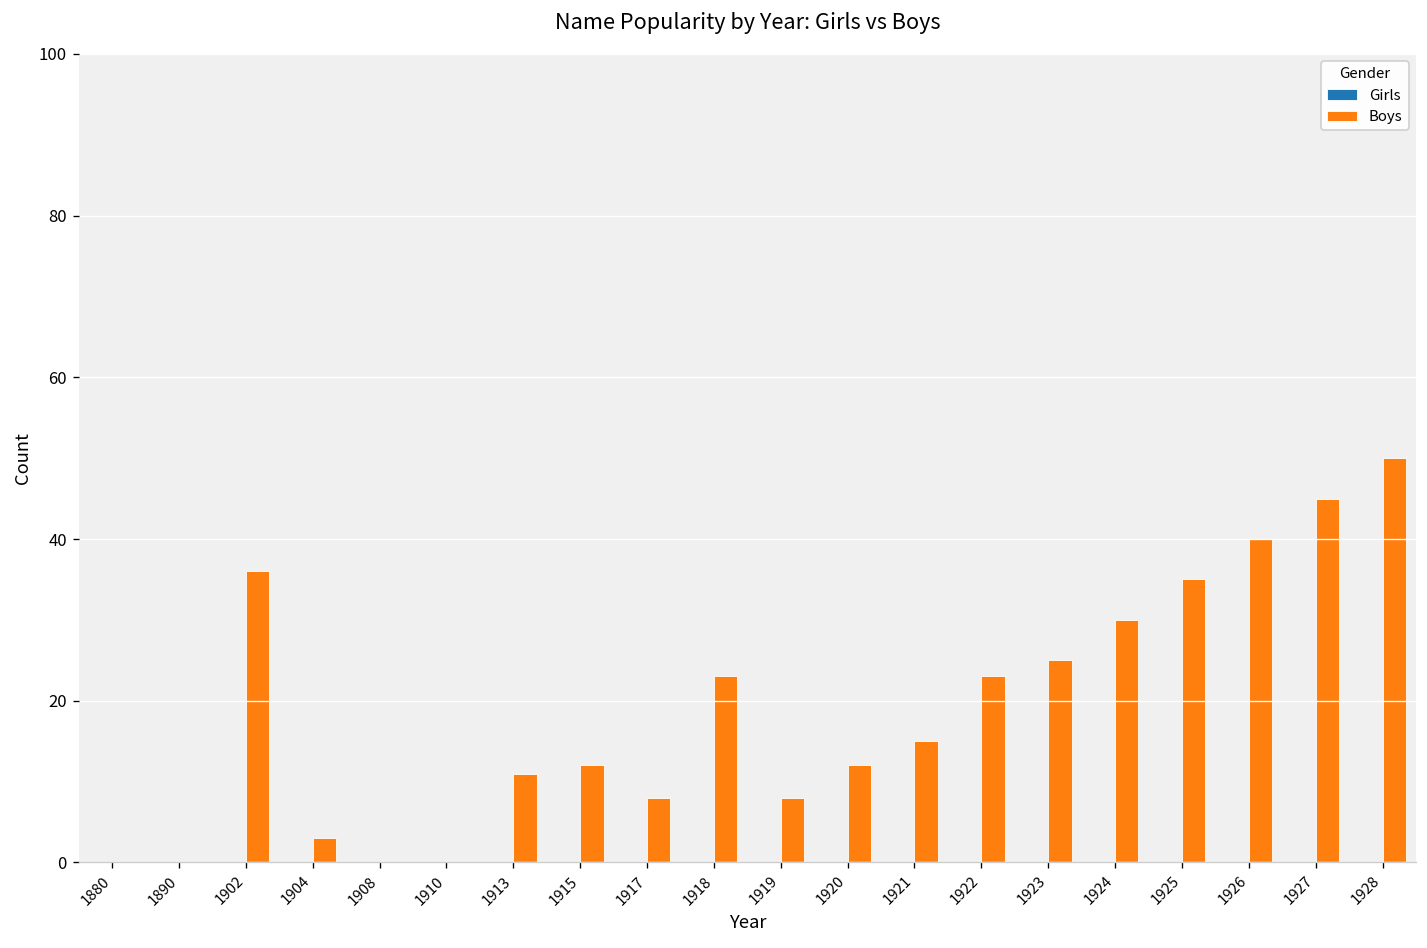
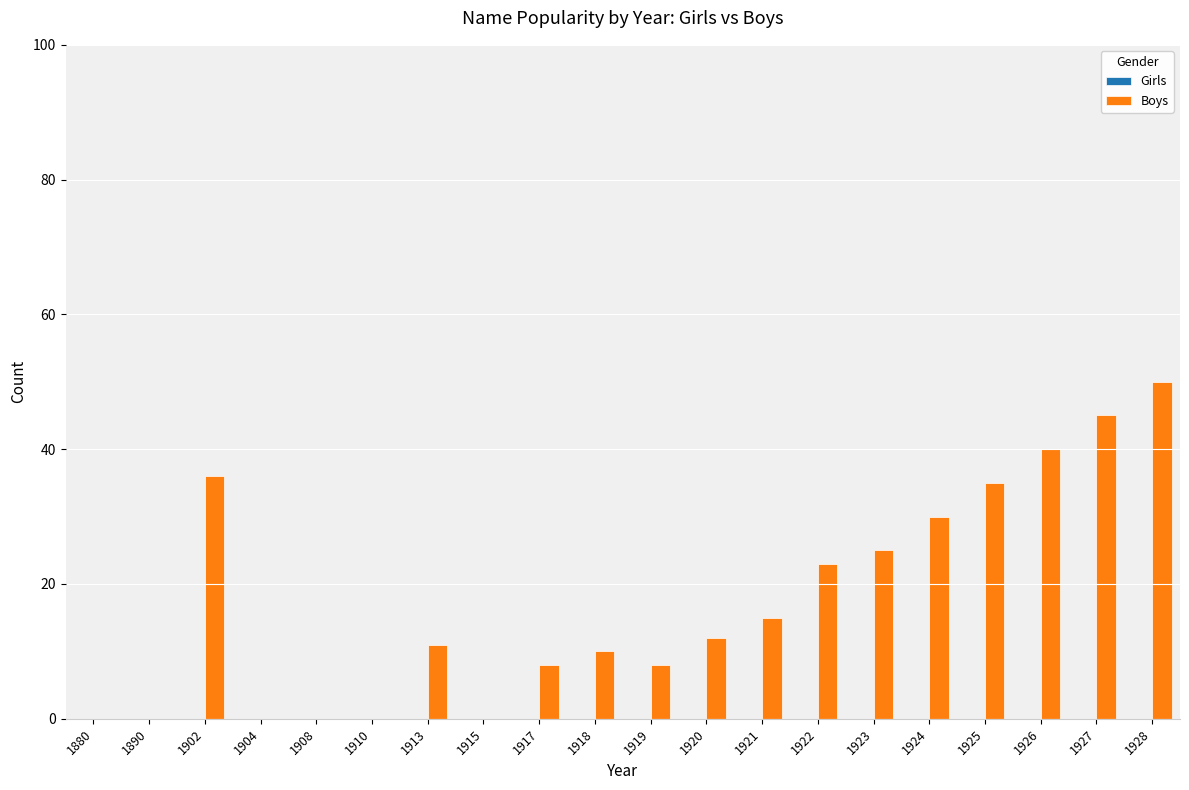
  {
    "Girls": {
      "1880": 0,
      "1890": 0,
      "1902": 0,
      "1904": 0,
      "1908": 0,
      "1910": 0,
      "1913": 0,
      "1915": 0,
      "1917": 0,
      "1918": 0,
      "1919": 0,
      "1920": 0,
      "1921": 0,
      "1922": 0,
      "1923": 0,
      "1924": 0,
      "1925": 0,
      "1926": 0,
      "1927": 0,
      "1928": 0
    },
    "Boys": {
      "1880": 0,
      "1890": 0,
      "1902": 36,
-     "1904": 3,
+     "1904": 0,
      "1908": 0,
      "1910": 0,
      "1913": 11,
-     "1915": 12,
+     "1915": 0,
      "1917": 8,
-     "1918": 23,
+     "1918": 10,
      "1919": 8,
      "1920": 12,
      "1921": 15,
      "1922": 23,
      "1923": 25,
      "1924": 30,
      "1925": 35,
      "1926": 40,
      "1927": 45,
      "1928": 50
    }
  }
